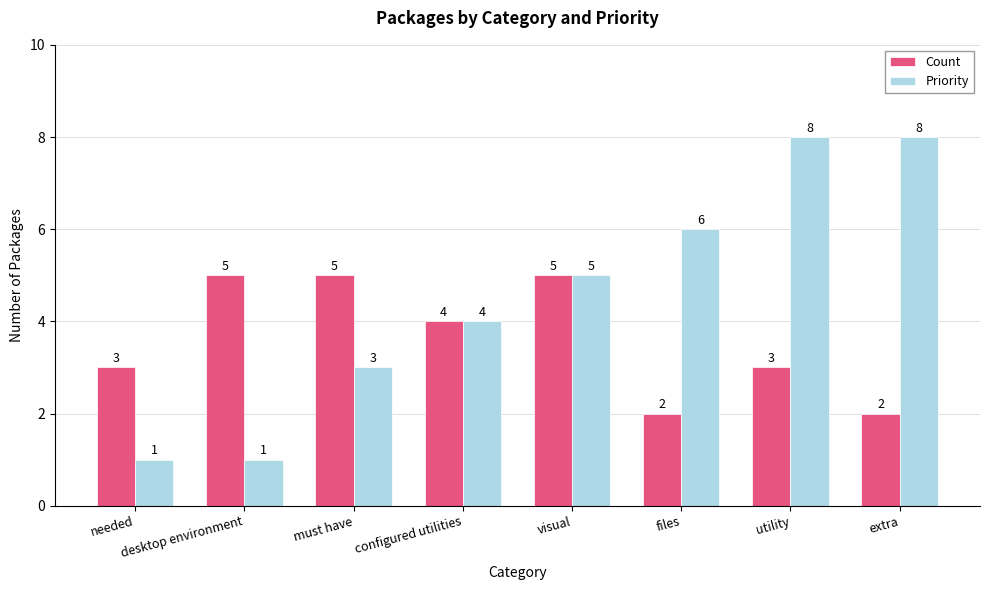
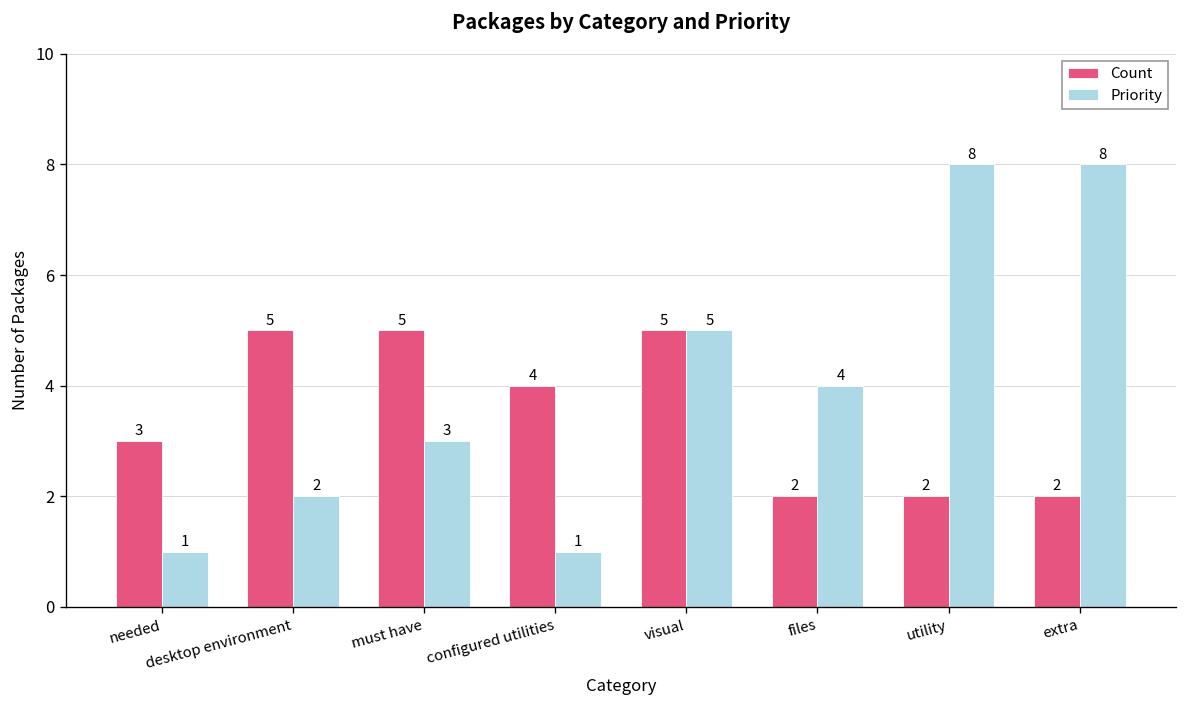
  {
    "Count": {
      "needed": 3,
      "desktop environment": 5,
      "must have": 5,
      "configured utilities": 4,
      "visual": 5,
      "files": 2,
-     "utility": 3,
+     "utility": 2,
      "extra": 2
    },
    "Priority": {
      "needed": 1,
-     "desktop environment": 1,
+     "desktop environment": 2,
      "must have": 3,
-     "configured utilities": 4,
+     "configured utilities": 1,
      "visual": 5,
-     "files": 6,
+     "files": 4,
      "utility": 8,
      "extra": 8
    }
  }
